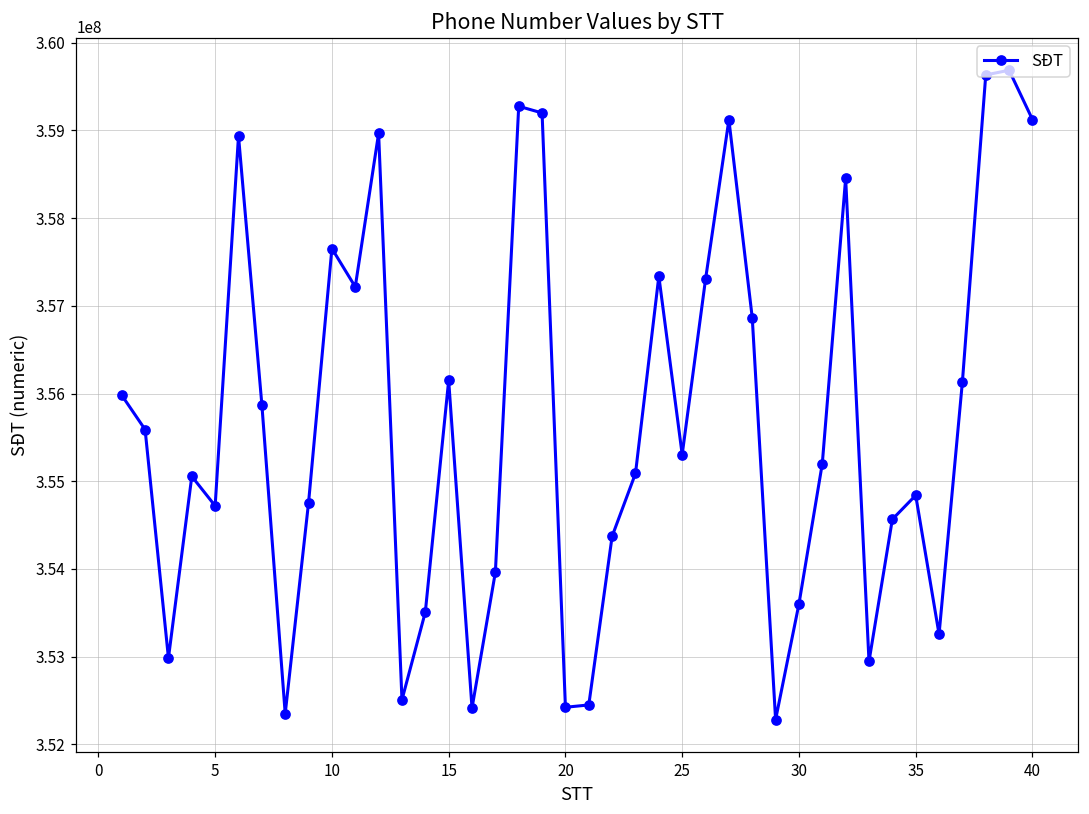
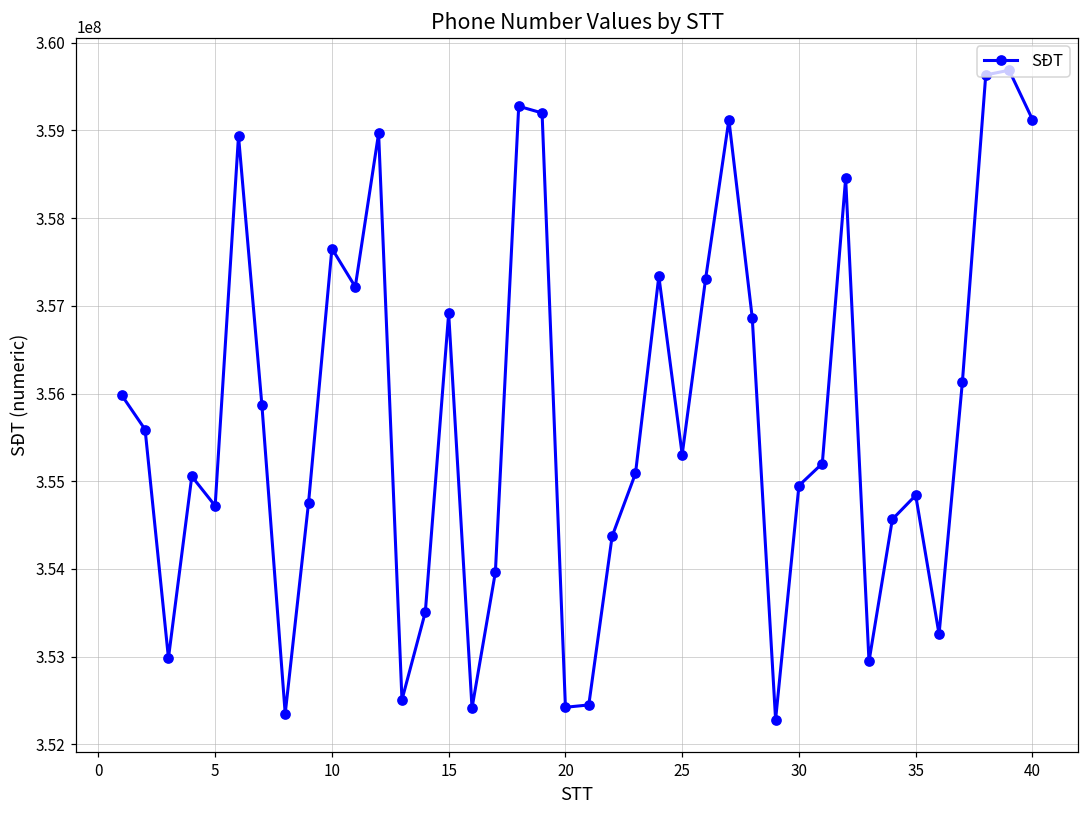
  {
    "5": 354700000,
    "10": 357700000,
-   "15": 356100000,
+   "15": 356900000,
    "20": 352400000,
    "25": 355300000,
-   "30": 353600000,
+   "30": 355000000,
    "35": 354800000,
    "40": 359100000
  }
